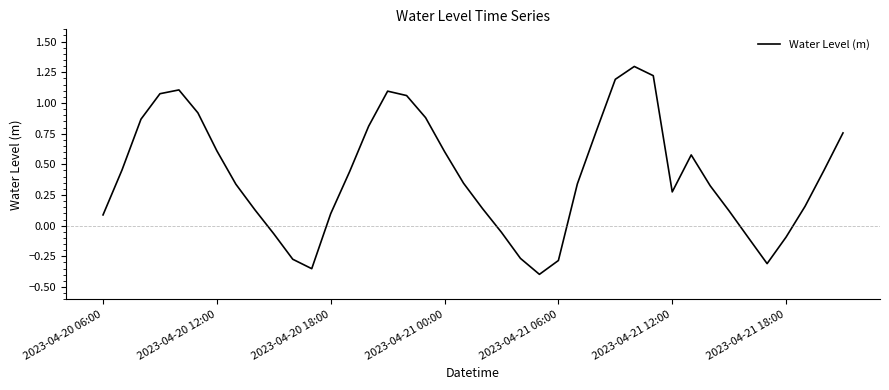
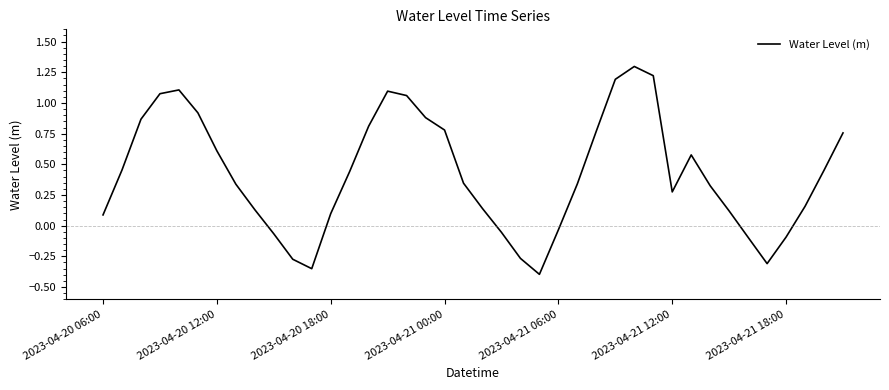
  {
    "2023-04-20 06:00": 0.09,
    "2023-04-20 12:00": 0.61,
    "2023-04-20 18:00": 0.10,
-   "2023-04-21 00:00": 0.60,
-   "2023-04-21 06:00": -0.28,
+   "2023-04-21 00:00": 0.78,
+   "2023-04-21 06:00": -0.03,
    "2023-04-21 12:00": 0.28,
    "2023-04-21 18:00": -0.09
  }
